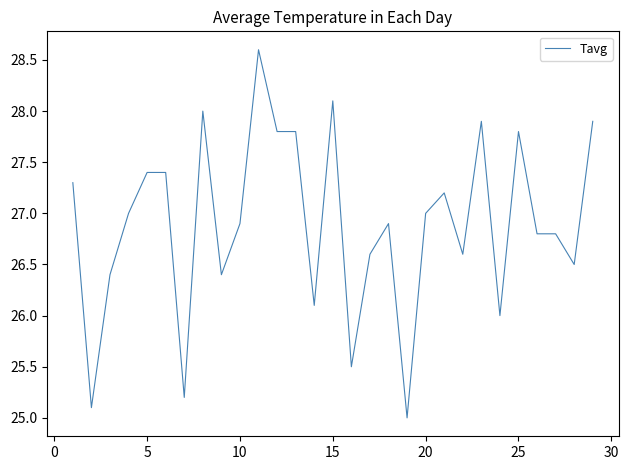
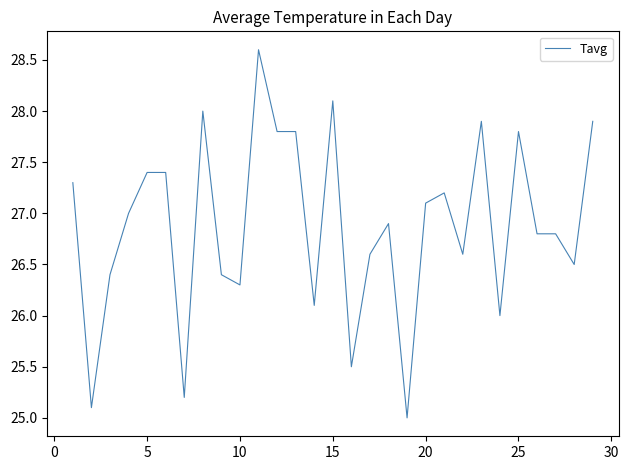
  {
    "5": 27.4,
-   "10": 26.9,
+   "10": 26.3,
    "15": 28.1,
-   "20": 27.0,
+   "20": 27.1,
    "25": 27.8
  }
